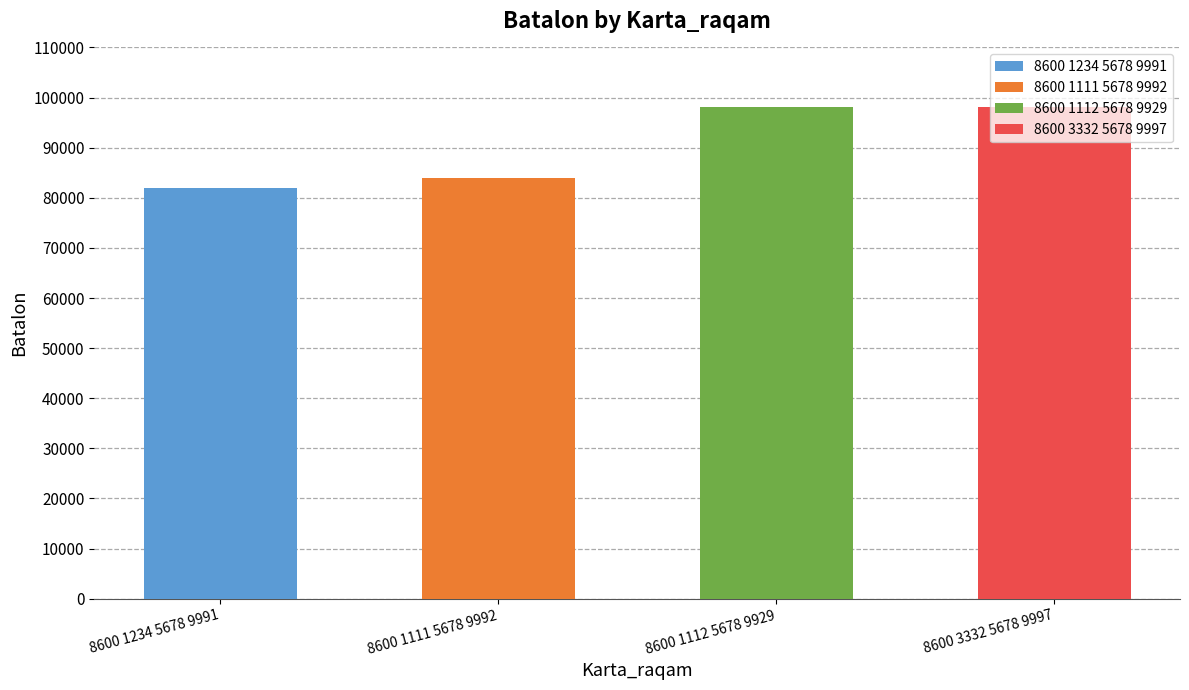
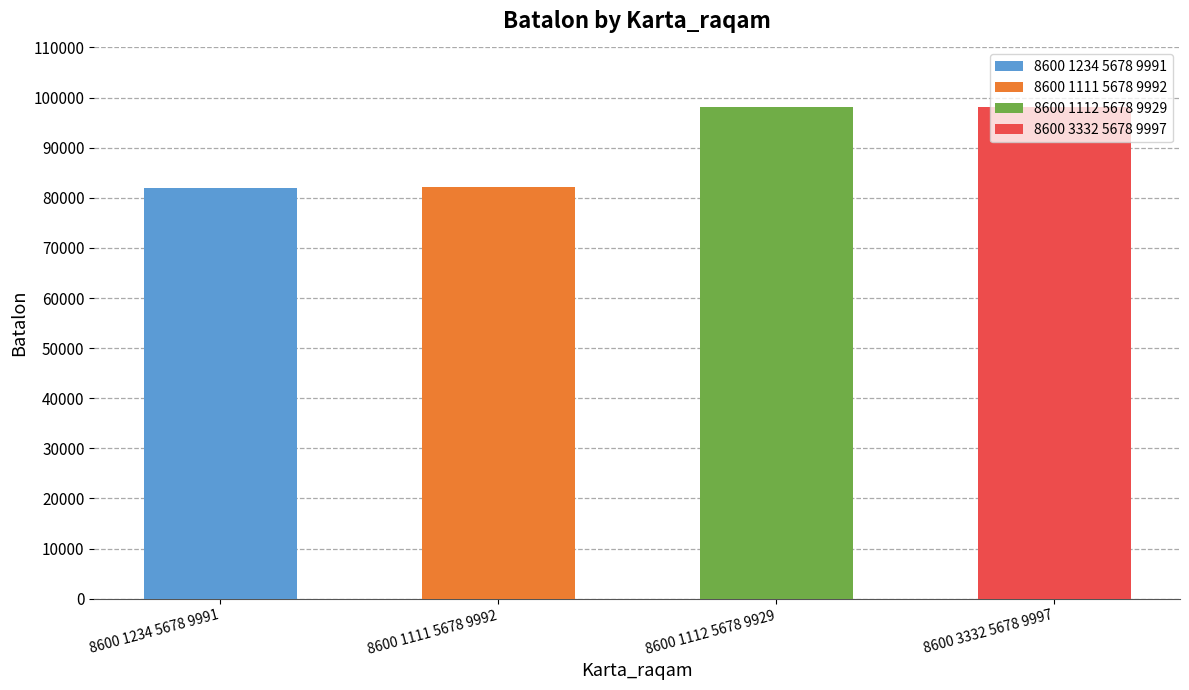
  {
    "8600 1234 5678 9991": 82000,
-   "8600 1111 5678 9992": 84000,
+   "8600 1111 5678 9992": 82000,
    "8600 1112 5678 9929": 98000
  }
